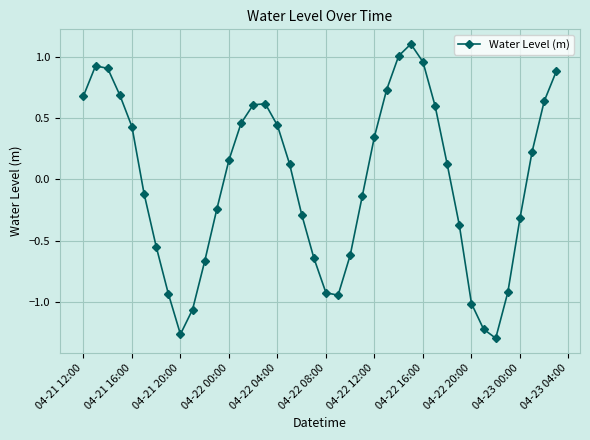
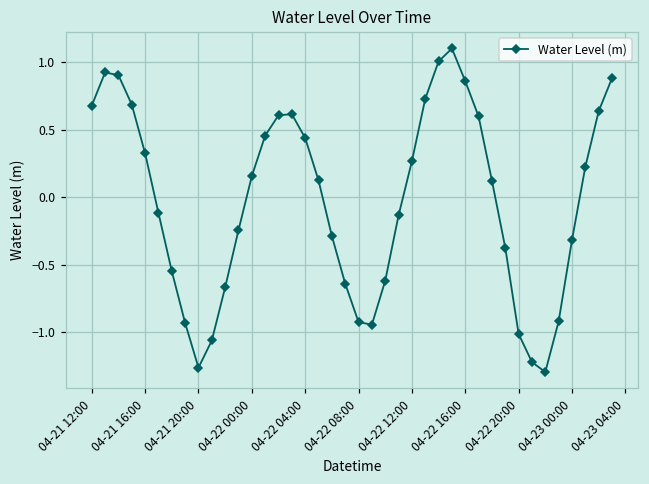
  {
    "04-21 12:00": 0.68,
-   "04-21 16:00": 0.43,
+   "04-21 16:00": 0.33,
    "04-21 20:00": -1.26,
    "04-22 00:00": 0.16,
    "04-22 04:00": 0.44,
    "04-22 08:00": -0.93,
-   "04-22 12:00": 0.35,
-   "04-22 16:00": 0.96,
+   "04-22 12:00": 0.27,
+   "04-22 16:00": 0.86,
    "04-22 20:00": -1.01,
    "04-23 00:00": -0.32
  }
